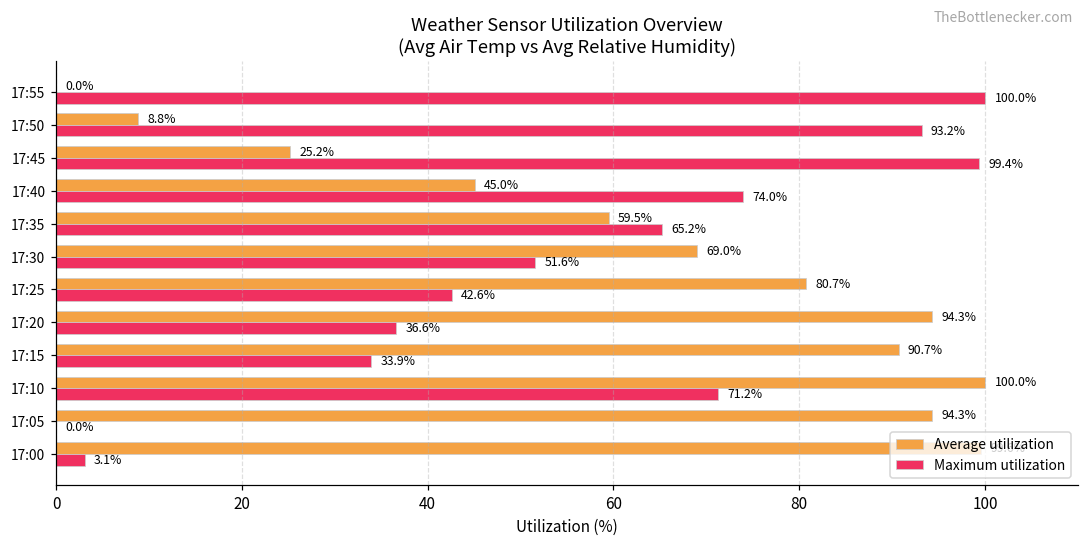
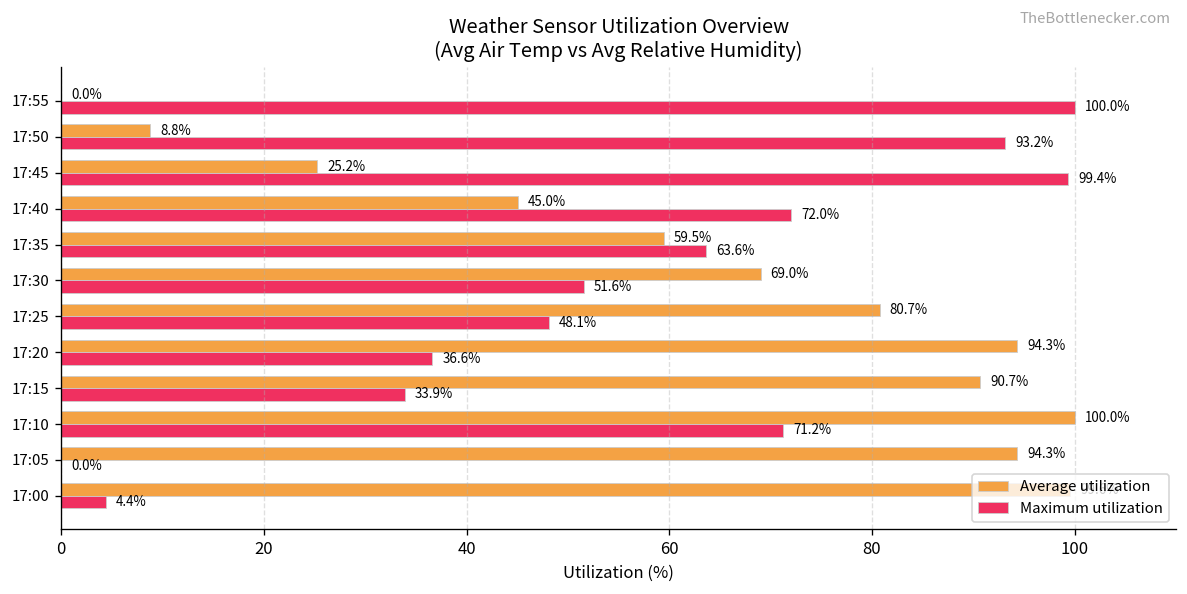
  {
    "Average utilization": {
      "17:55": "0.0%",
      "17:50": "8.8%",
      "17:45": "25.2%",
      "17:40": "45.0%",
      "17:35": "59.5%",
      "17:30": "69.0%",
      "17:25": "80.7%",
      "17:20": "94.3%",
      "17:15": "90.7%",
      "17:10": "100.0%",
      "17:05": "94.3%"
    },
    "Maximum utilization": {
      "17:55": "100.0%",
      "17:50": "93.2%",
      "17:45": "99.4%",
-     "17:40": "74.0%",
-     "17:35": "65.2%",
+     "17:40": "72.0%",
+     "17:35": "63.6%",
      "17:30": "51.6%",
-     "17:25": "42.6%",
+     "17:25": "48.1%",
      "17:20": "36.6%",
      "17:15": "33.9%",
      "17:10": "71.2%",
      "17:05": "0.0%",
-     "17:00": "3.1%"
+     "17:00": "4.4%"
    }
  }
